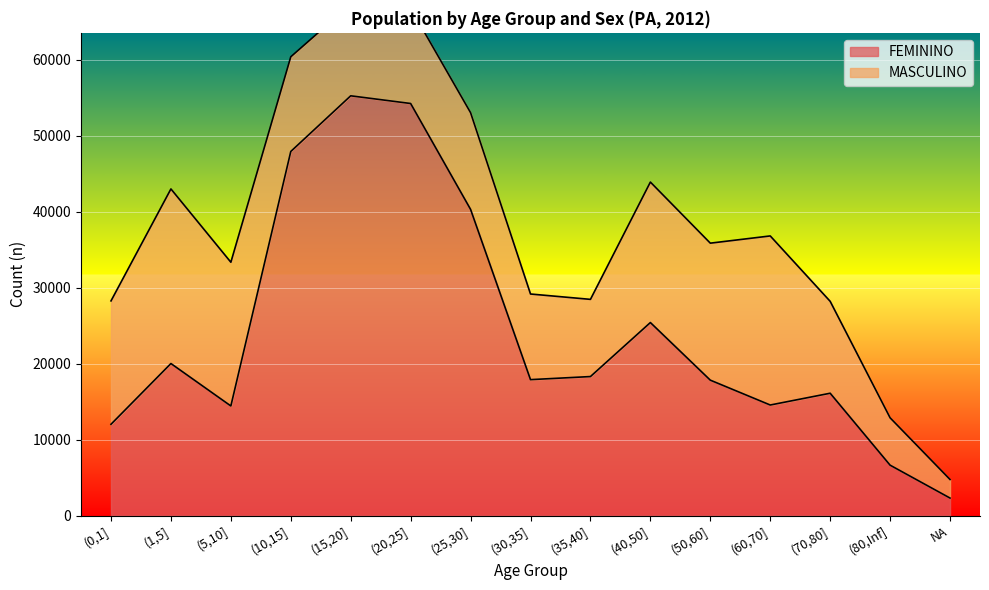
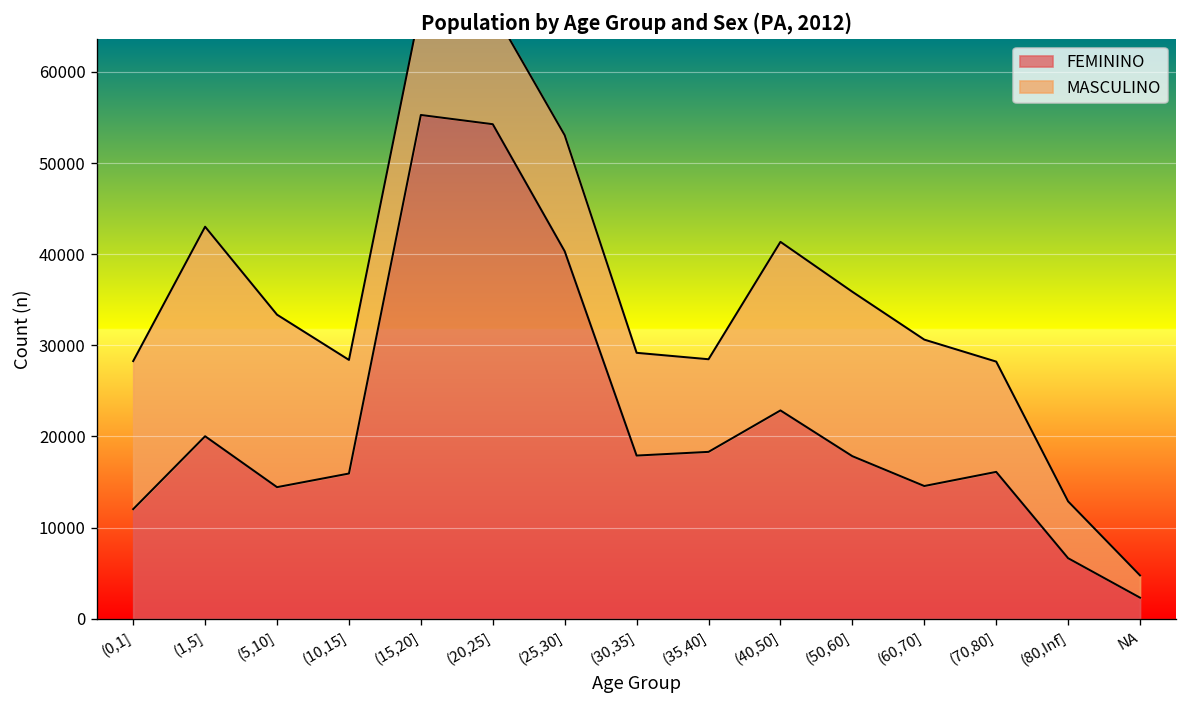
  {
    "FEMININO": {
      "(0,1]": 12000,
      "(1,5]": 20000,
      "(5,10]": 14000,
-     "(10,15]": 48000,
+     "(10,15]": 16000,
      "(15,20]": 55000,
      "(20,25]": 54000,
      "(25,30]": 40000,
      "(30,35]": 18000,
      "(35,40]": 18000,
-     "(40,50]": 25000,
+     "(40,50]": 23000,
      "(50,60]": 18000,
      "(60,70]": 15000,
      "(70,80]": 16000,
      "(80,Inf]": 7000,
      "NA": 2000
    },
    "MASCULINO": {
      "(0,1]": 16000,
      "(1,5]": 23000,
      "(5,10]": 19000,
      "(10,15]": 12000,
      "(25,30]": 13000,
      "(30,35]": 11000,
      "(35,40]": 10000,
      "(40,50]": 18000,
      "(50,60]": 18000,
-     "(60,70]": 22000,
+     "(60,70]": 16000,
      "(70,80]": 12000,
      "(80,Inf]": 6000,
      "NA": 2000
    }
  }
